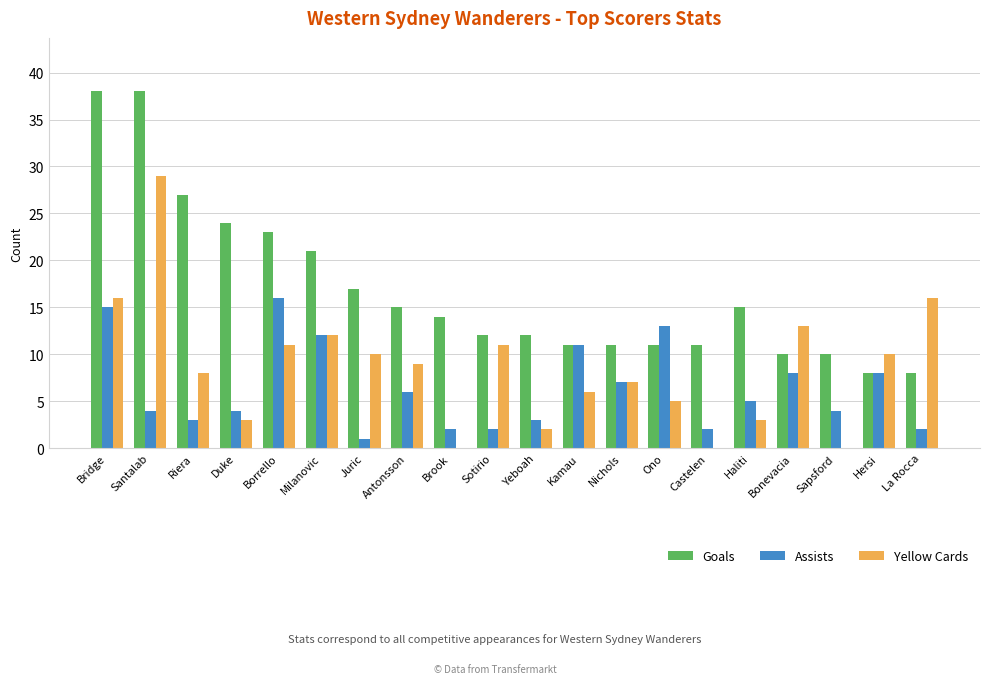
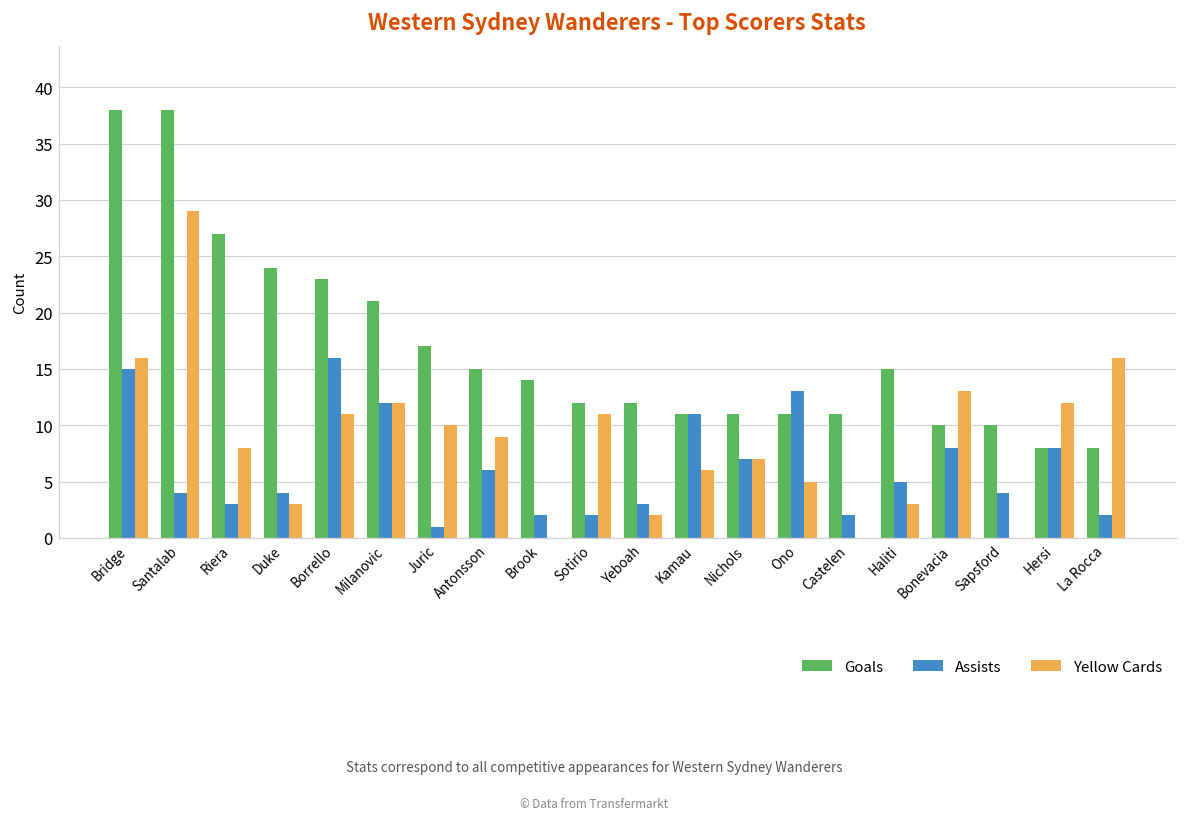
  {
    "Goals": {
      "Bridge": 38,
      "Santalab": 38,
      "Riera": 27,
      "Duke": 24,
      "Borrello": 23,
      "Milanovic": 21,
      "Juric": 17,
      "Antonsson": 15,
      "Brook": 14,
      "Sotirio": 12,
      "Yeboah": 12,
      "Kamau": 11,
      "Nichols": 11,
      "Ono": 11,
      "Castelen": 11,
      "Haliti": 15,
      "Bonevacia": 10,
      "Sapsford": 10,
      "Hersi": 8,
      "La Rocca": 8
    },
    "Assists": {
      "Bridge": 15,
      "Santalab": 4,
      "Riera": 3,
      "Duke": 4,
      "Borrello": 16,
      "Milanovic": 12,
      "Juric": 1,
      "Antonsson": 6,
      "Brook": 2,
      "Sotirio": 2,
      "Yeboah": 3,
      "Kamau": 11,
      "Nichols": 7,
      "Ono": 13,
      "Castelen": 2,
      "Haliti": 5,
      "Bonevacia": 8,
      "Sapsford": 4,
      "Hersi": 8,
      "La Rocca": 2
    },
    "Yellow Cards": {
      "Bridge": 16,
      "Santalab": 29,
      "Riera": 8,
      "Duke": 3,
      "Borrello": 11,
      "Milanovic": 12,
      "Juric": 10,
      "Antonsson": 9,
      "Brook": 0,
      "Sotirio": 11,
      "Yeboah": 2,
      "Kamau": 6,
      "Nichols": 7,
      "Ono": 5,
      "Castelen": 0,
      "Haliti": 3,
      "Bonevacia": 13,
      "Sapsford": 0,
-     "Hersi": 10,
+     "Hersi": 12,
      "La Rocca": 16
    }
  }
